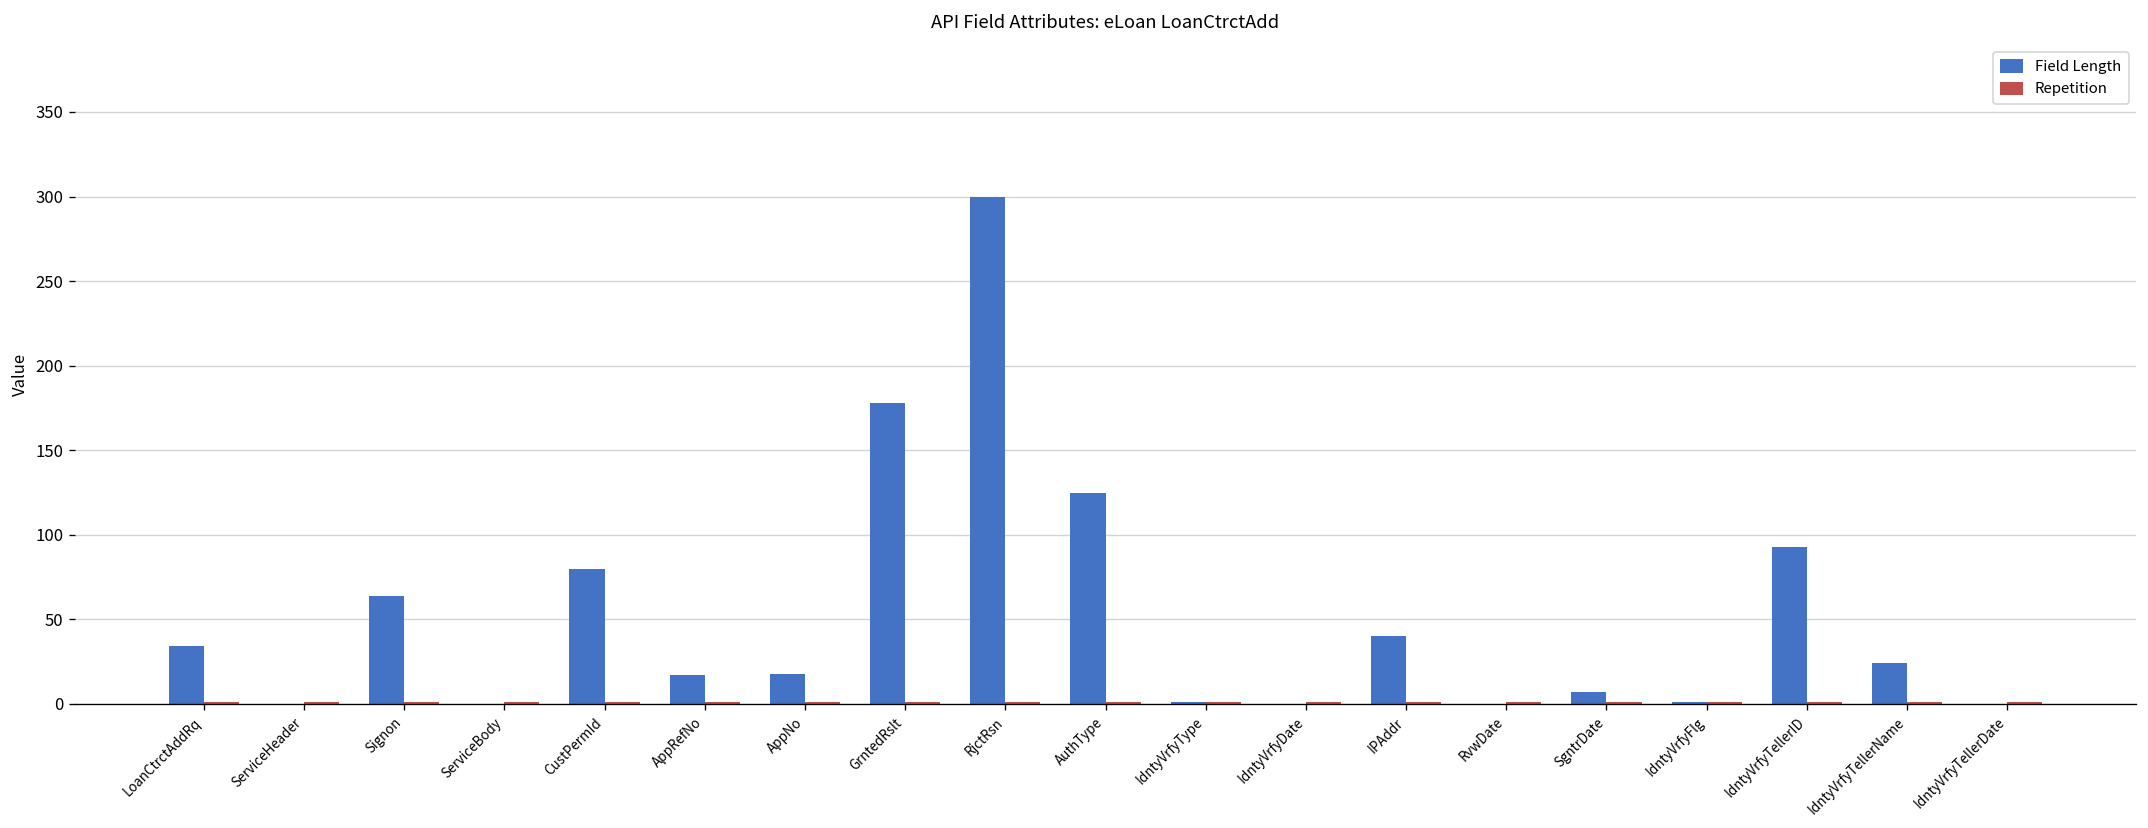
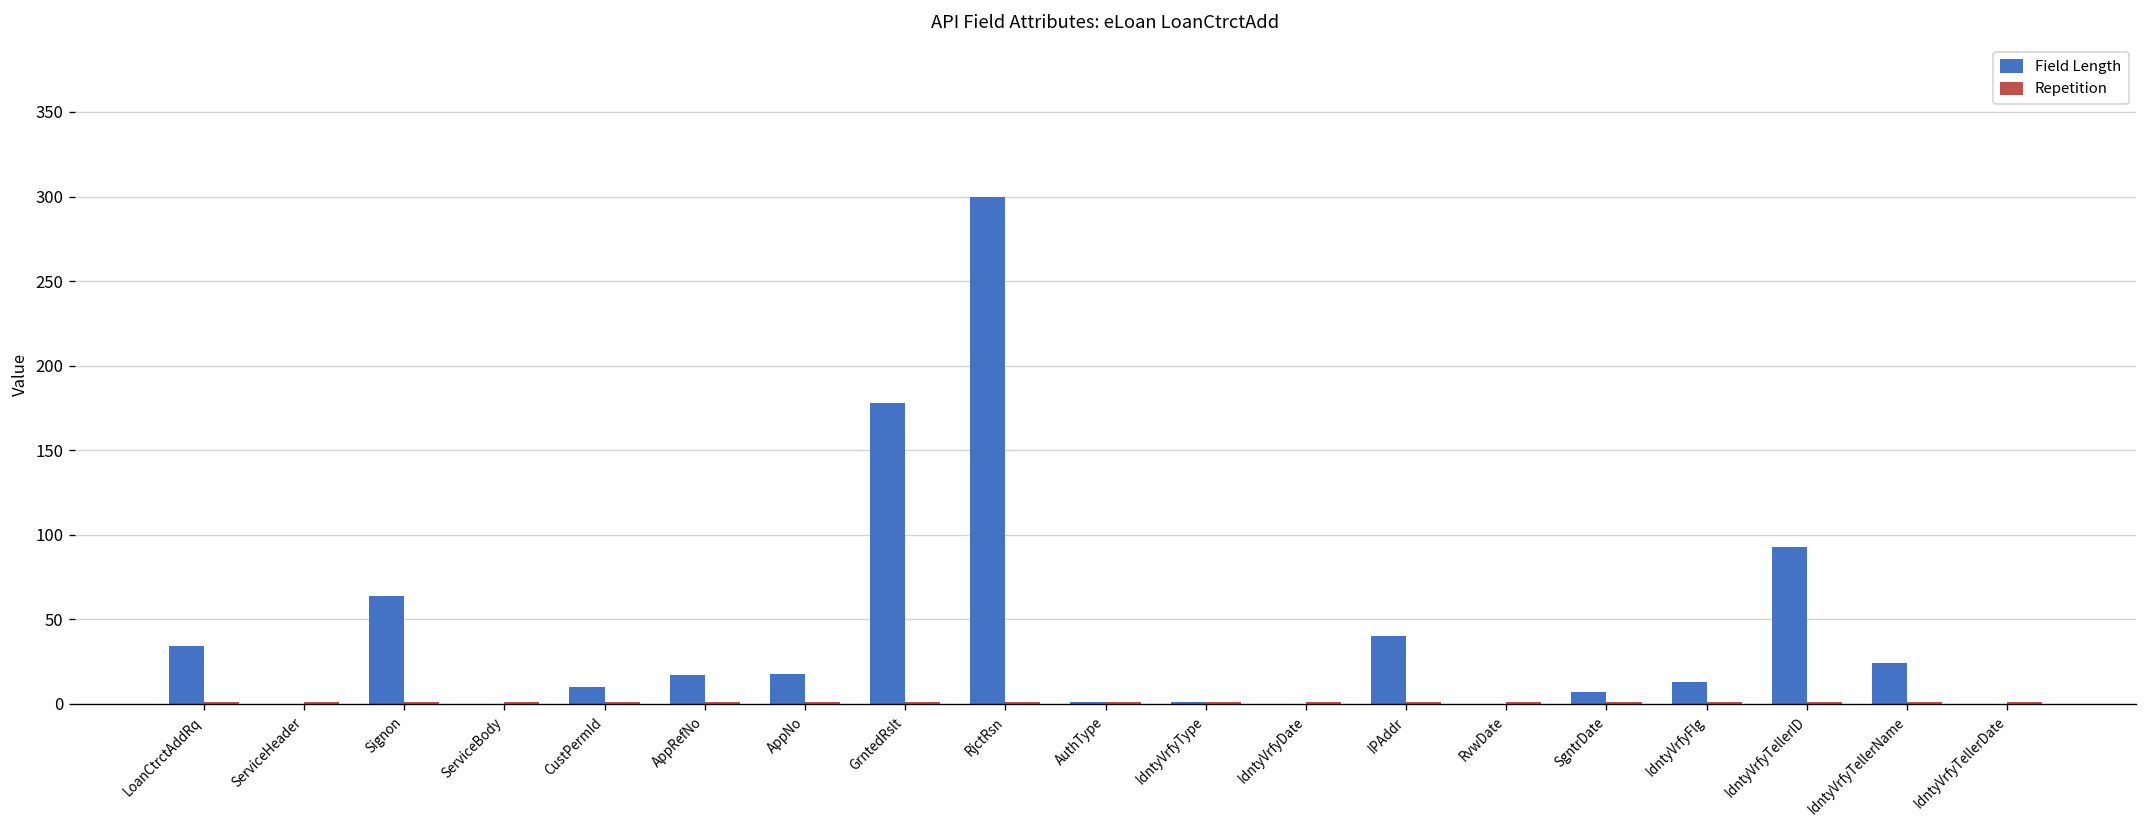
  {
    "Field Length": {
      "LoanCtrctAddRq": 34,
      "ServiceHeader": 0,
      "Signon": 64,
      "ServiceBody": 0,
-     "CustPermId": 80,
+     "CustPermId": 10,
      "AppRefNo": 17,
      "AppNo": 18,
      "GrntedRslt": 178,
      "RjctRsn": 300,
-     "AuthType": 125,
+     "AuthType": 1,
      "IdntyVrfyDate": 0,
      "IPAddr": 40,
      "RvwDate": 0,
      "SgntrDate": 7,
-     "IdntyVrfyFlg": 1,
+     "IdntyVrfyFlg": 13,
      "IdntyVrfyTellerID": 93,
      "IdntyVrfyTellerName": 24,
      "IdntyVrfyTellerDate": 0
    }
  }
